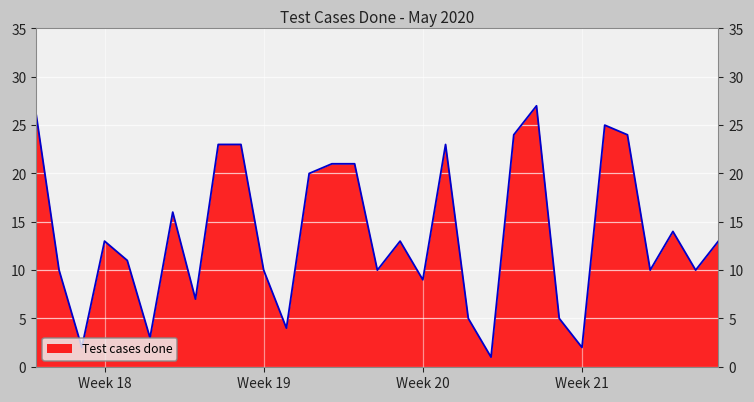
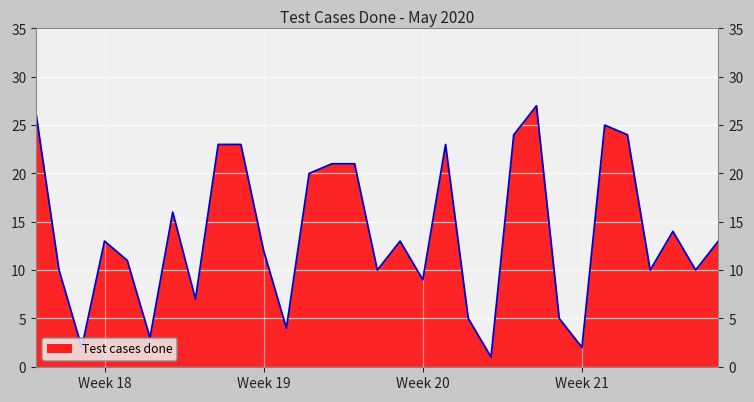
  {
    "Week 18": 13,
-   "Week 19": 10,
+   "Week 19": 12,
    "Week 20": 9,
    "Week 21": 2
  }
